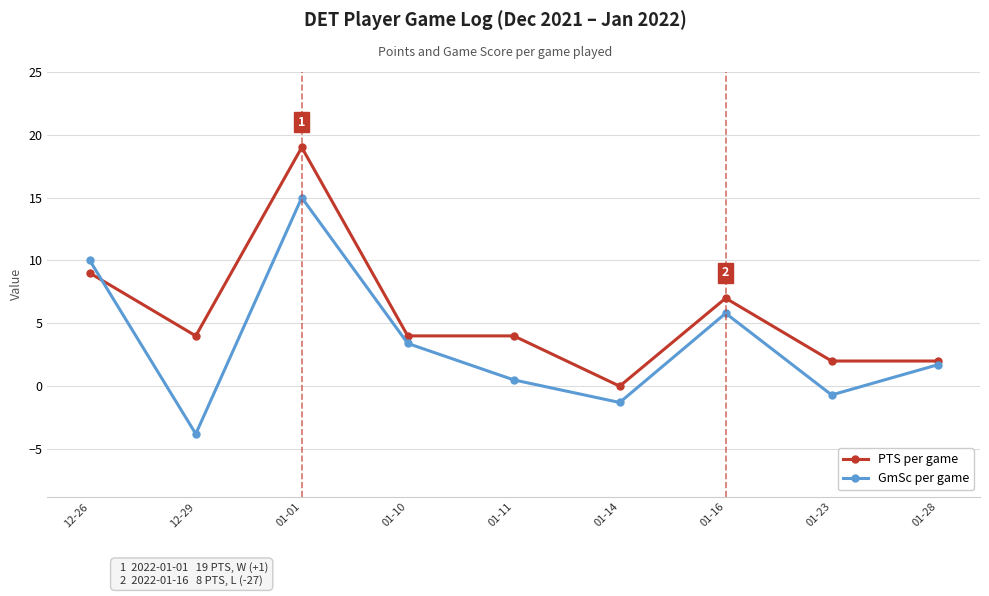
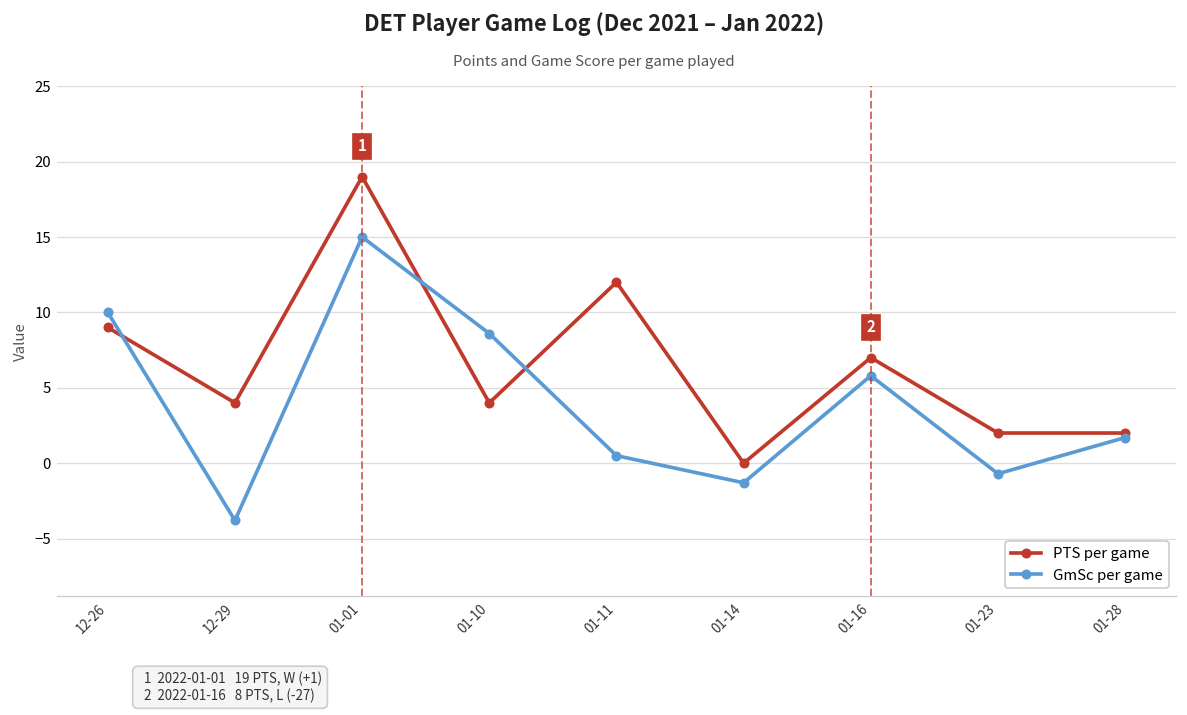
  {
    "PTS per game": {
      "12-26": 9,
      "12-29": 4,
      "01-10": 4,
-     "01-11": 4,
+     "01-11": 12,
      "01-14": 0,
      "01-23": 2,
      "01-28": 2
    },
    "GmSc per game": {
      "12-26": 10.0,
      "12-29": -3.8,
      "01-01": 15.0,
-     "01-10": 3.4,
+     "01-10": 8.6,
      "01-11": 0.5,
      "01-14": -1.3,
      "01-16": 5.8,
      "01-23": -0.7,
      "01-28": 1.7
    }
  }
